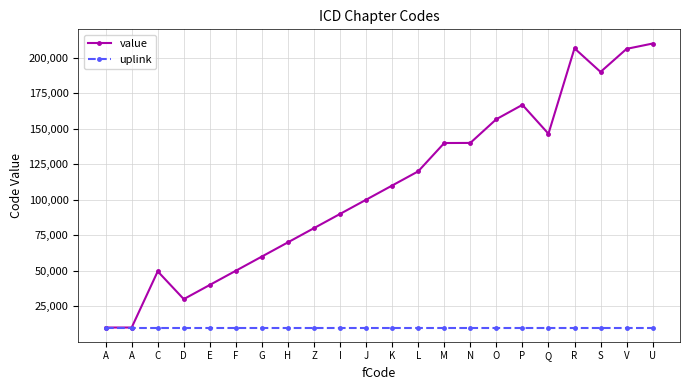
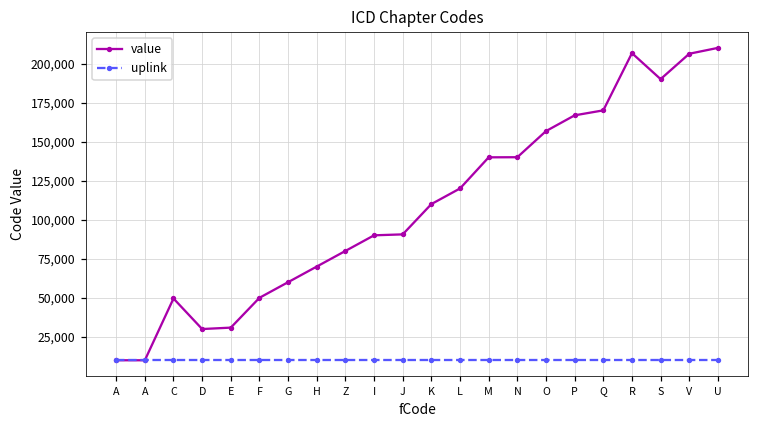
  {
    "value": {
      "C": "50,000",
      "D": "30,000",
-     "E": "40,000",
+     "E": "31,000",
      "F": "50,000",
      "G": "60,000",
      "H": "70,000",
      "Z": "80,000",
      "I": "90,000",
-     "J": "100,000",
+     "J": "91,000",
      "K": "110,000",
      "L": "120,000",
      "M": "140,000",
      "N": "140,000",
      "O": "157,000",
      "P": "167,000",
-     "Q": "146,000",
+     "Q": "170,000",
      "R": "207,000",
      "S": "190,000",
      "V": "206,000",
      "U": "210,000"
    },
    "uplink": {
      "C": "10,000",
      "D": "10,000",
      "E": "10,000",
      "F": "10,000",
      "G": "10,000",
      "H": "10,000",
      "Z": "10,000",
      "I": "10,000",
      "J": "10,000",
      "K": "10,000",
      "L": "10,000",
      "M": "10,000",
      "N": "10,000",
      "O": "10,000",
      "P": "10,000",
      "Q": "10,000",
      "R": "10,000",
      "S": "10,000",
      "V": "10,000",
      "U": "10,000"
    }
  }
